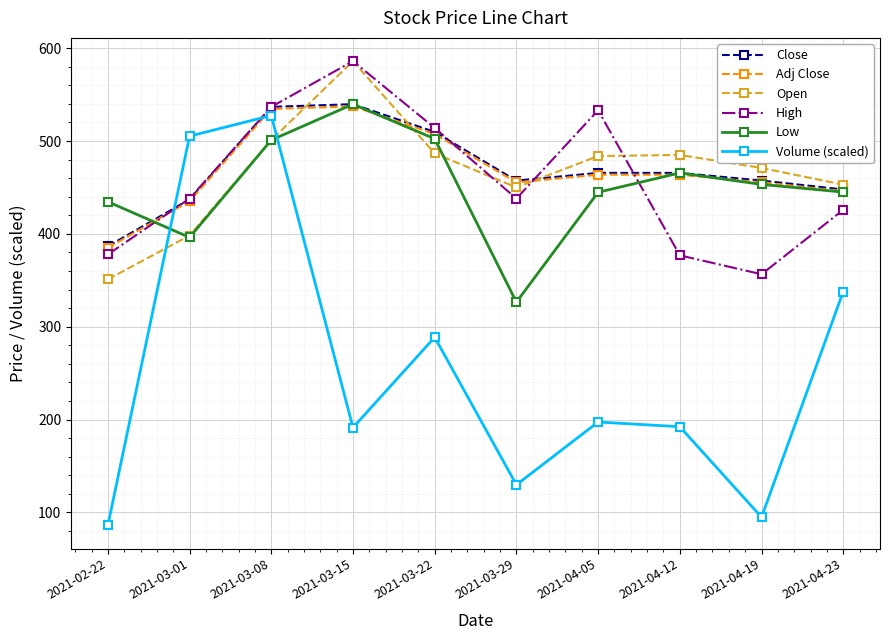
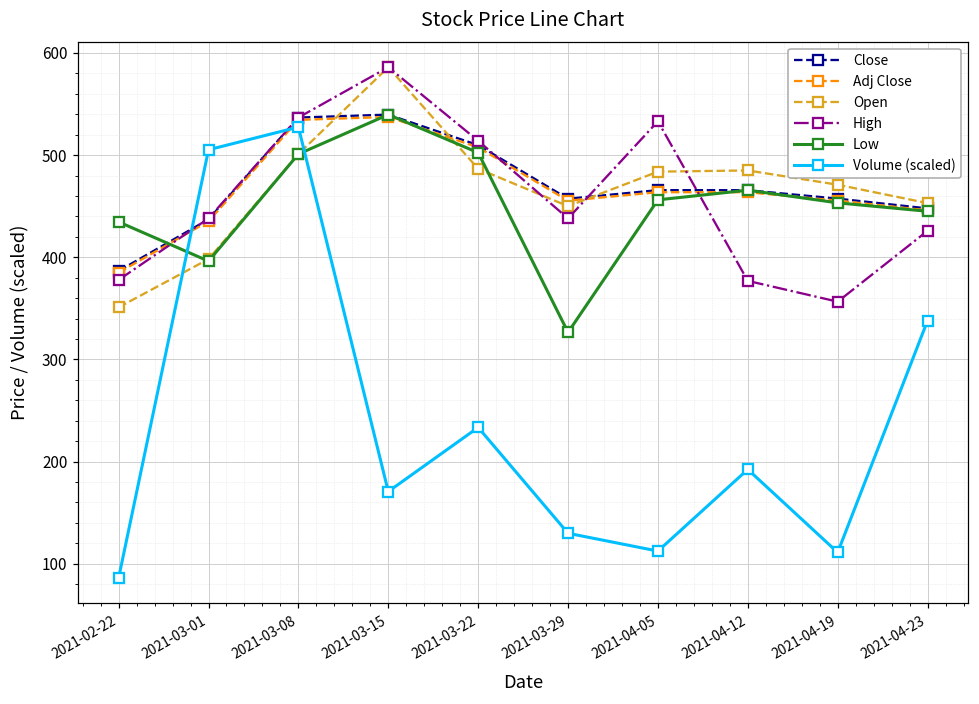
  {
    "High": {
      "2021-02-22": 380,
      "2021-03-22": 510,
      "2021-03-29": 440,
      "2021-04-05": 530,
      "2021-04-12": 380,
      "2021-04-19": 360,
      "2021-04-23": 430
    },
    "Low": {
      "2021-02-22": 430,
      "2021-03-22": 500,
      "2021-03-29": 330,
-     "2021-04-05": 440
+     "2021-04-05": 460
    },
    "Volume (scaled)": {
      "2021-02-22": 90,
      "2021-03-01": 510,
      "2021-03-08": 530,
-     "2021-03-15": 190,
-     "2021-03-22": 290,
+     "2021-03-15": 170,
+     "2021-03-22": 230,
      "2021-03-29": 130,
-     "2021-04-05": 200,
+     "2021-04-05": 110,
      "2021-04-12": 190,
-     "2021-04-19": 90,
+     "2021-04-19": 110,
      "2021-04-23": 340
    }
  }
